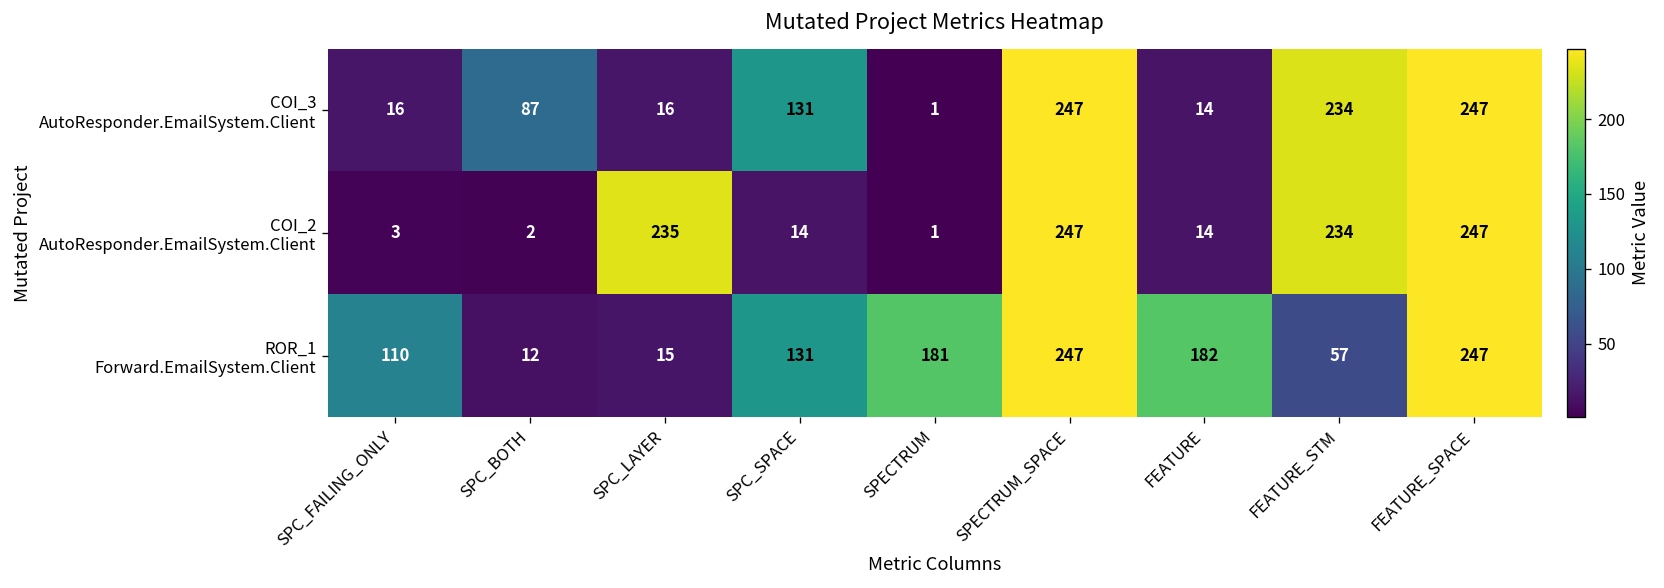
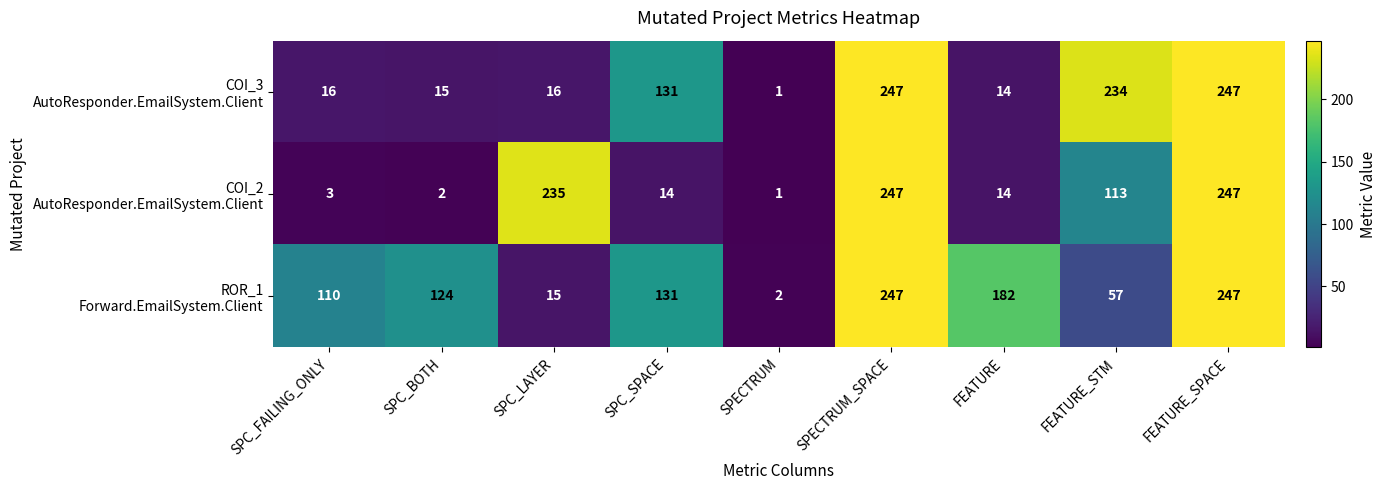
  {
    "COI_3 AutoResponder.EmailSystem.Client": {
      "SPC_FAILING_ONLY": 16,
-     "SPC_BOTH": 87,
+     "SPC_BOTH": 15,
      "SPC_LAYER": 16,
      "SPC_SPACE": 131,
      "SPECTRUM": 1,
      "SPECTRUM_SPACE": 247,
      "FEATURE": 14,
      "FEATURE_STM": 234,
      "FEATURE_SPACE": 247
    },
    "COI_2 AutoResponder.EmailSystem.Client": {
      "SPC_FAILING_ONLY": 3,
      "SPC_BOTH": 2,
      "SPC_LAYER": 235,
      "SPC_SPACE": 14,
      "SPECTRUM": 1,
      "SPECTRUM_SPACE": 247,
      "FEATURE": 14,
-     "FEATURE_STM": 234,
+     "FEATURE_STM": 113,
      "FEATURE_SPACE": 247
    },
    "ROR_1 Forward.EmailSystem.Client": {
      "SPC_FAILING_ONLY": 110,
-     "SPC_BOTH": 12,
+     "SPC_BOTH": 124,
      "SPC_LAYER": 15,
      "SPC_SPACE": 131,
-     "SPECTRUM": 181,
+     "SPECTRUM": 2,
      "SPECTRUM_SPACE": 247,
      "FEATURE": 182,
      "FEATURE_STM": 57,
      "FEATURE_SPACE": 247
    }
  }
